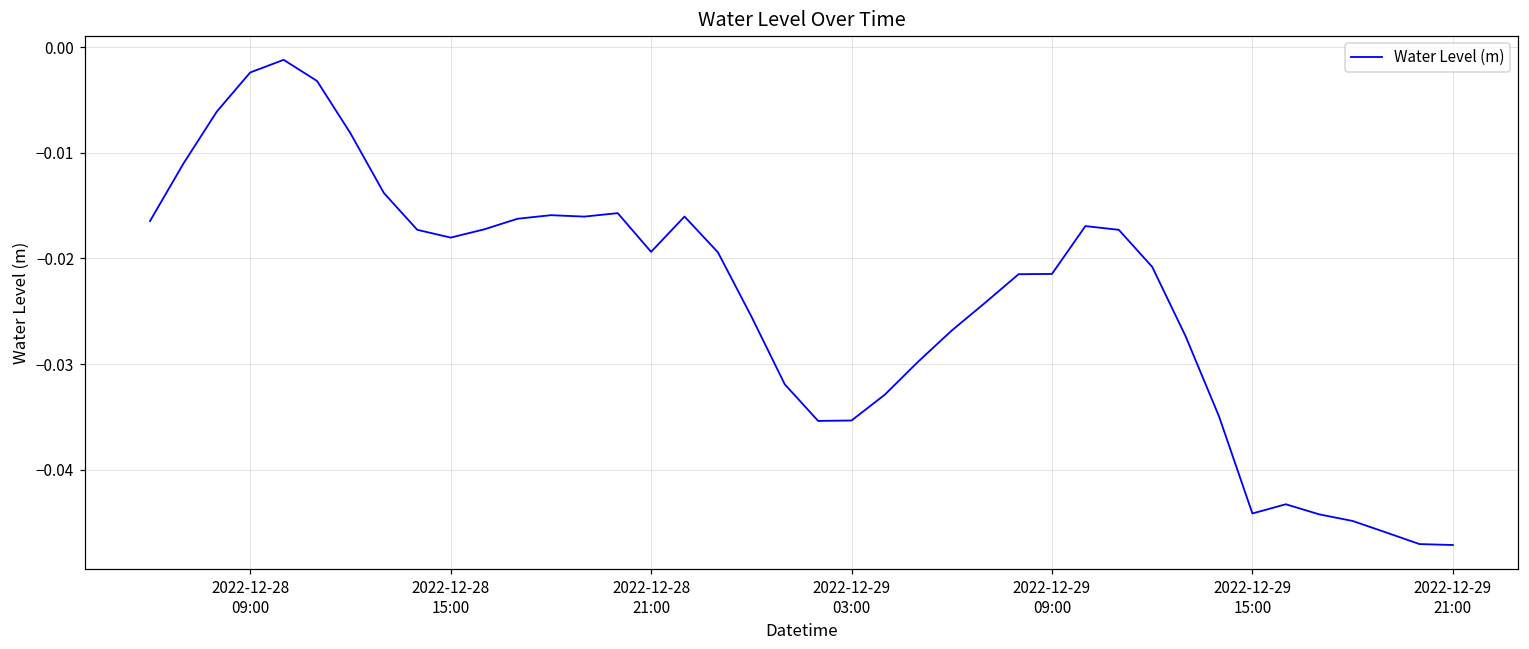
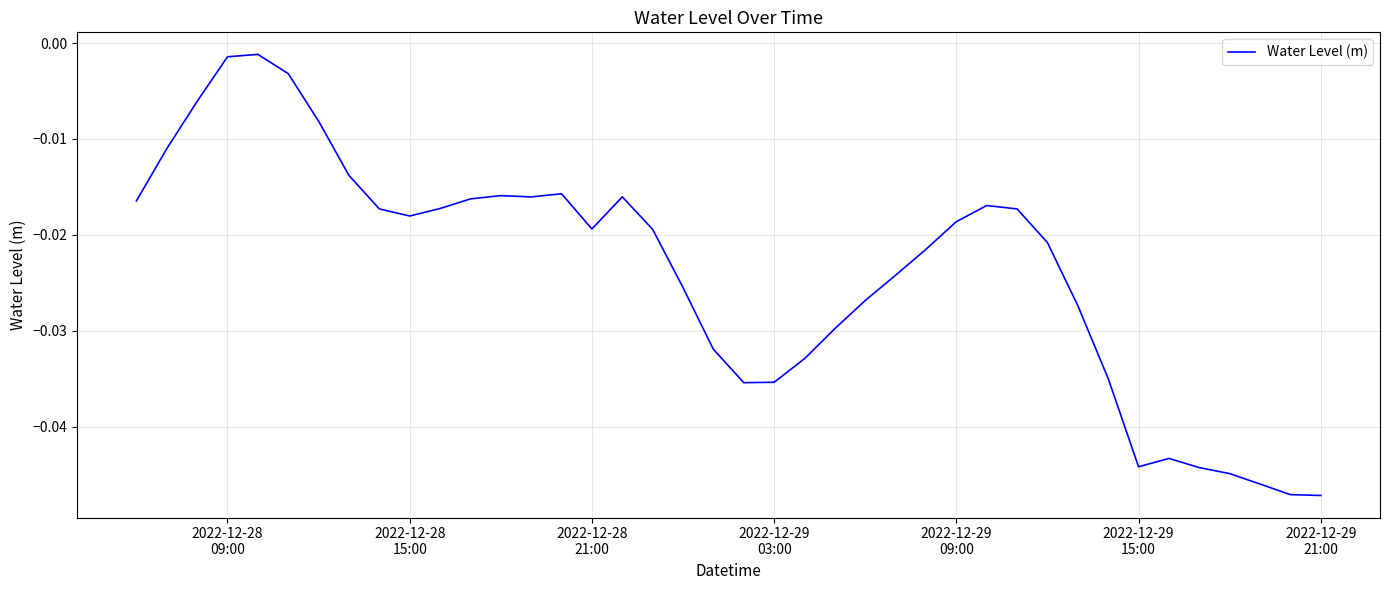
  {
-   "2022-12-28 09:00": -0.002,
+   "2022-12-28 09:00": -0.001,
    "2022-12-28 15:00": -0.018,
    "2022-12-28 21:00": -0.019,
    "2022-12-29 03:00": -0.035,
-   "2022-12-29 09:00": -0.021,
+   "2022-12-29 09:00": -0.019,
    "2022-12-29 15:00": -0.044,
    "2022-12-29 21:00": -0.047
  }
